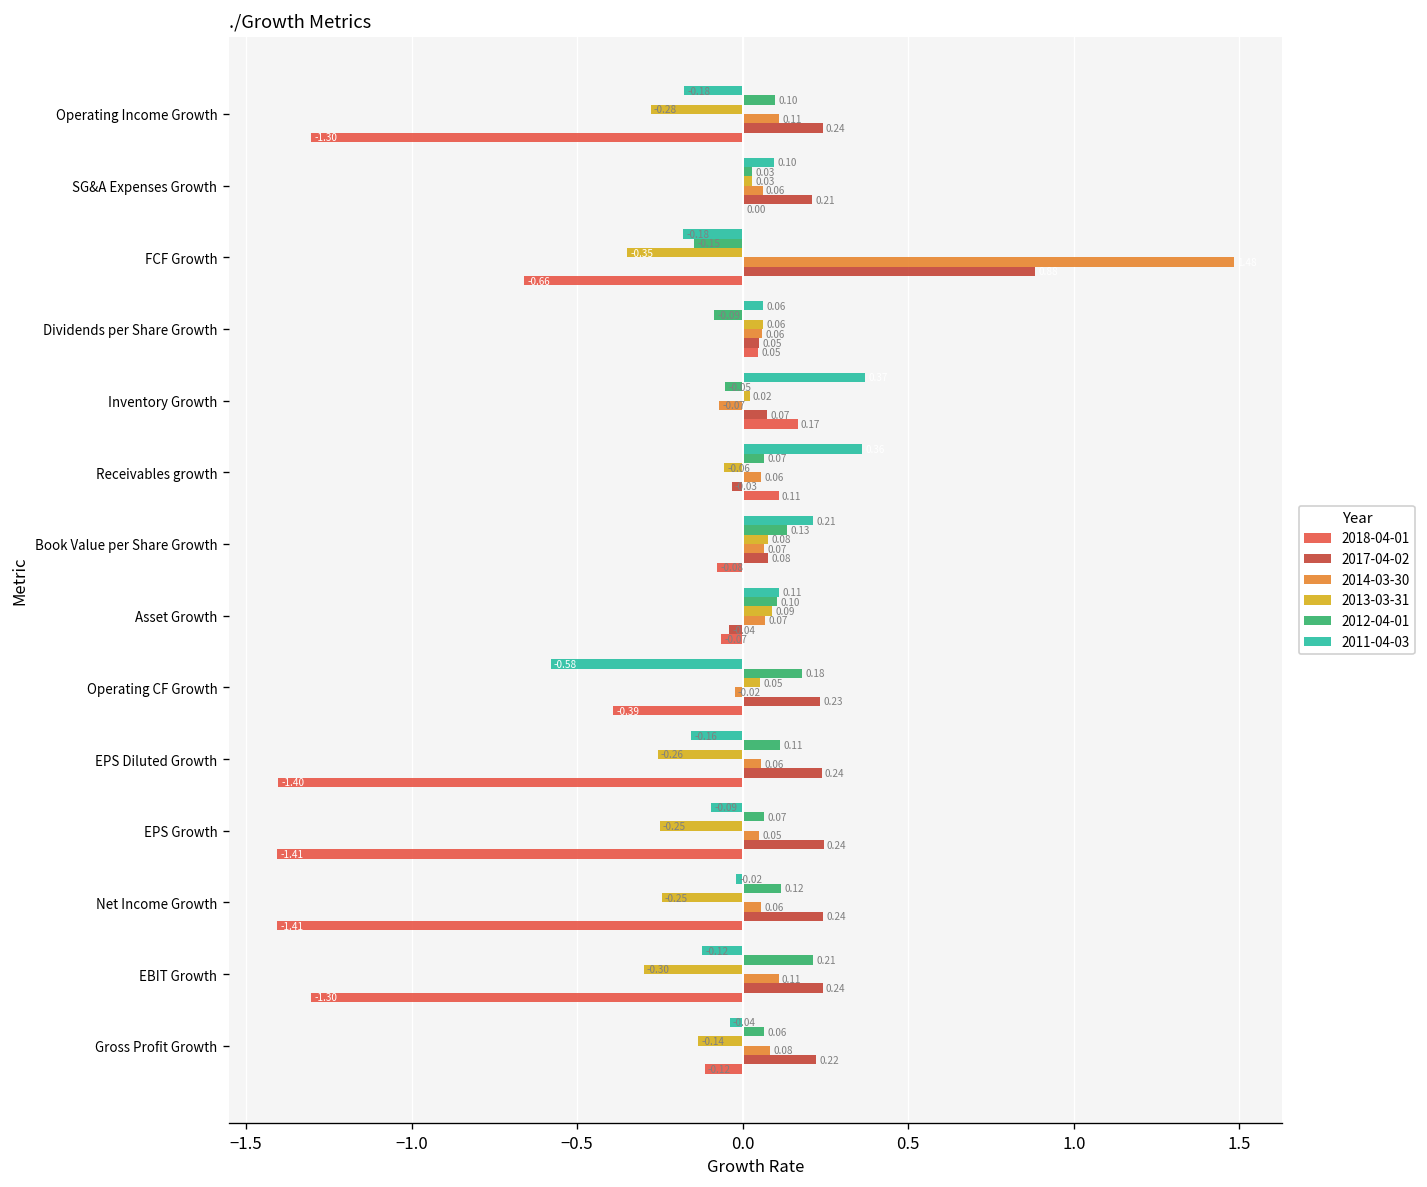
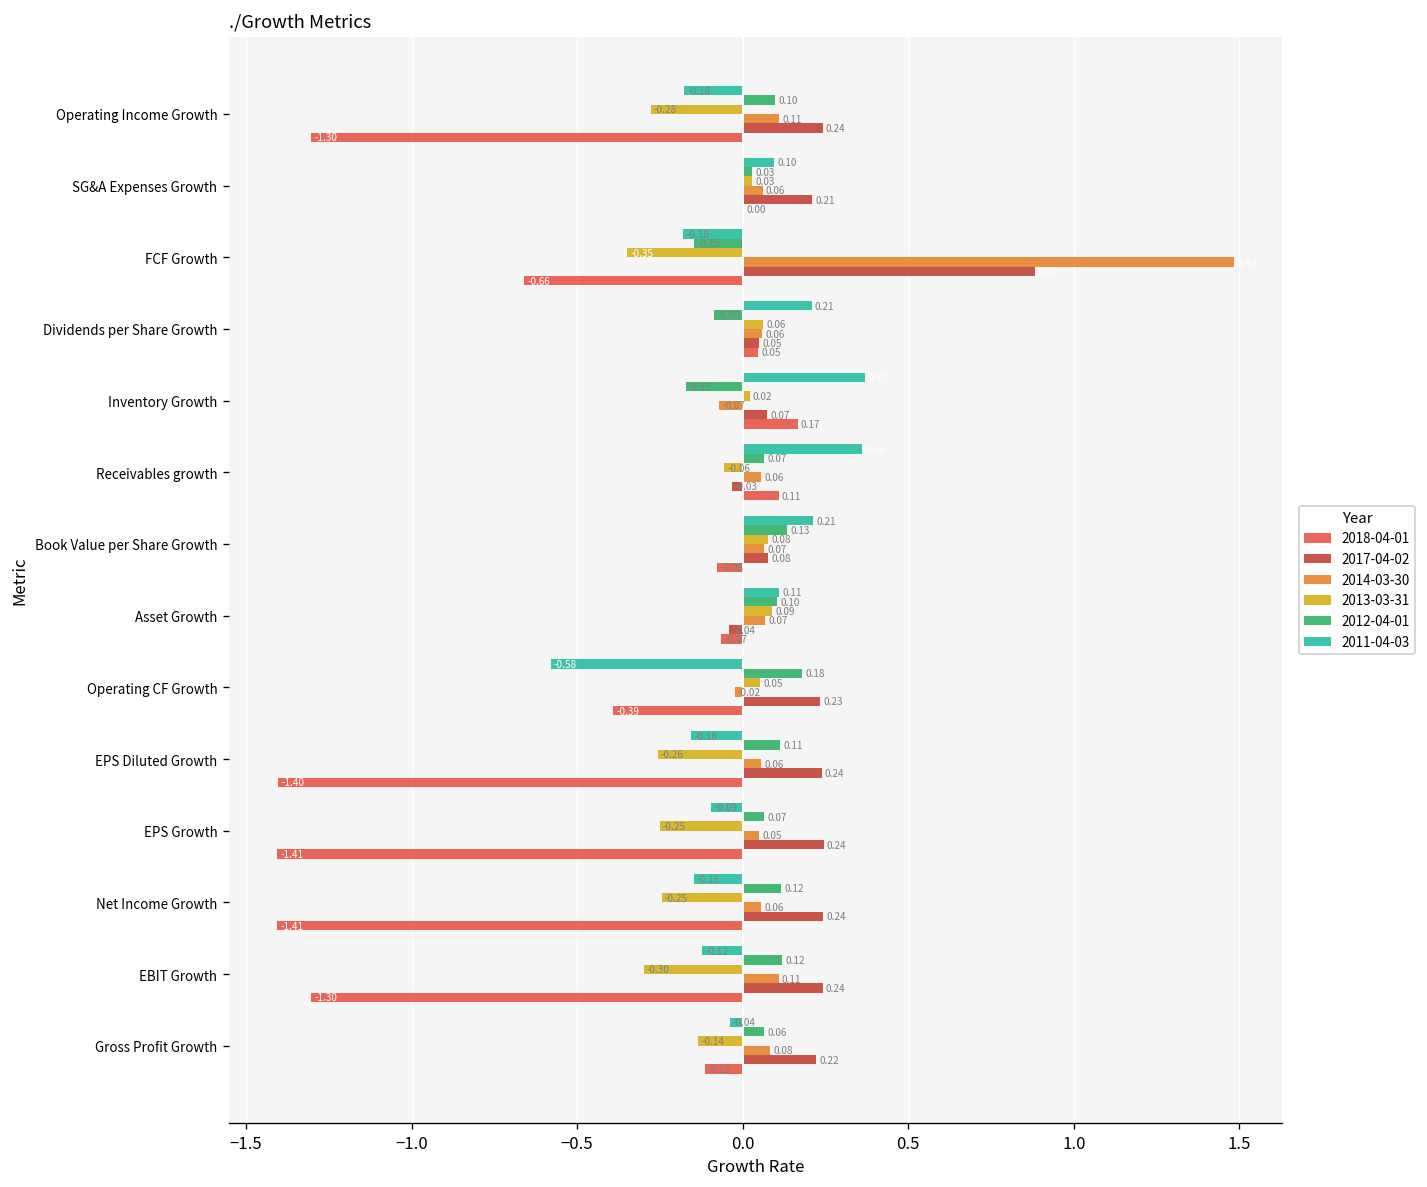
  {
    "2012-04-01": {
      "Operating Income Growth": 0.10,
      "SG&A Expenses Growth": 0.03,
      "FCF Growth": -0.15,
      "Dividends per Share Growth": -0.09,
-     "Inventory Growth": -0.05,
+     "Inventory Growth": -0.17,
      "Receivables growth": 0.07,
      "Book Value per Share Growth": 0.13,
      "Asset Growth": 0.10,
      "Operating CF Growth": 0.18,
      "EPS Diluted Growth": 0.11,
      "EPS Growth": 0.07,
      "Net Income Growth": 0.12,
-     "EBIT Growth": 0.21,
+     "EBIT Growth": 0.12,
      "Gross Profit Growth": 0.06
    },
    "2011-04-03": {
      "Operating Income Growth": -0.18,
      "SG&A Expenses Growth": 0.10,
      "FCF Growth": -0.18,
-     "Dividends per Share Growth": 0.06,
+     "Dividends per Share Growth": 0.21,
      "Book Value per Share Growth": 0.21,
      "Asset Growth": 0.11,
      "Operating CF Growth": -0.58,
      "EPS Diluted Growth": -0.16,
      "EPS Growth": -0.09,
-     "Net Income Growth": -0.02,
+     "Net Income Growth": -0.15,
      "EBIT Growth": -0.12,
      "Gross Profit Growth": -0.04
    }
  }
